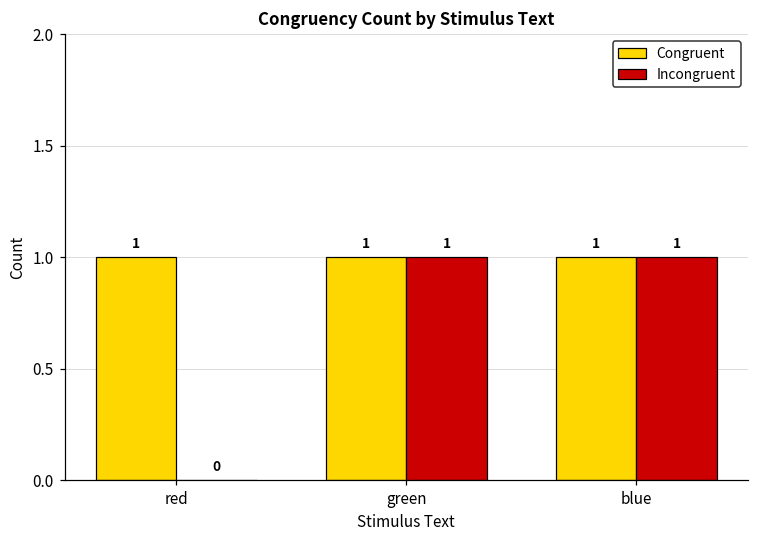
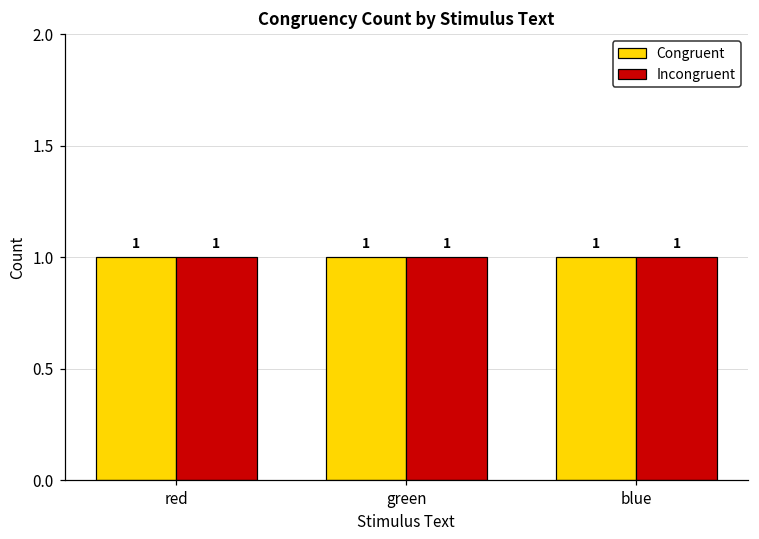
  {
    "Congruent": {
      "red": 1,
      "green": 1,
      "blue": 1
    },
    "Incongruent": {
-     "red": 0,
+     "red": 1,
      "green": 1,
      "blue": 1
    }
  }
